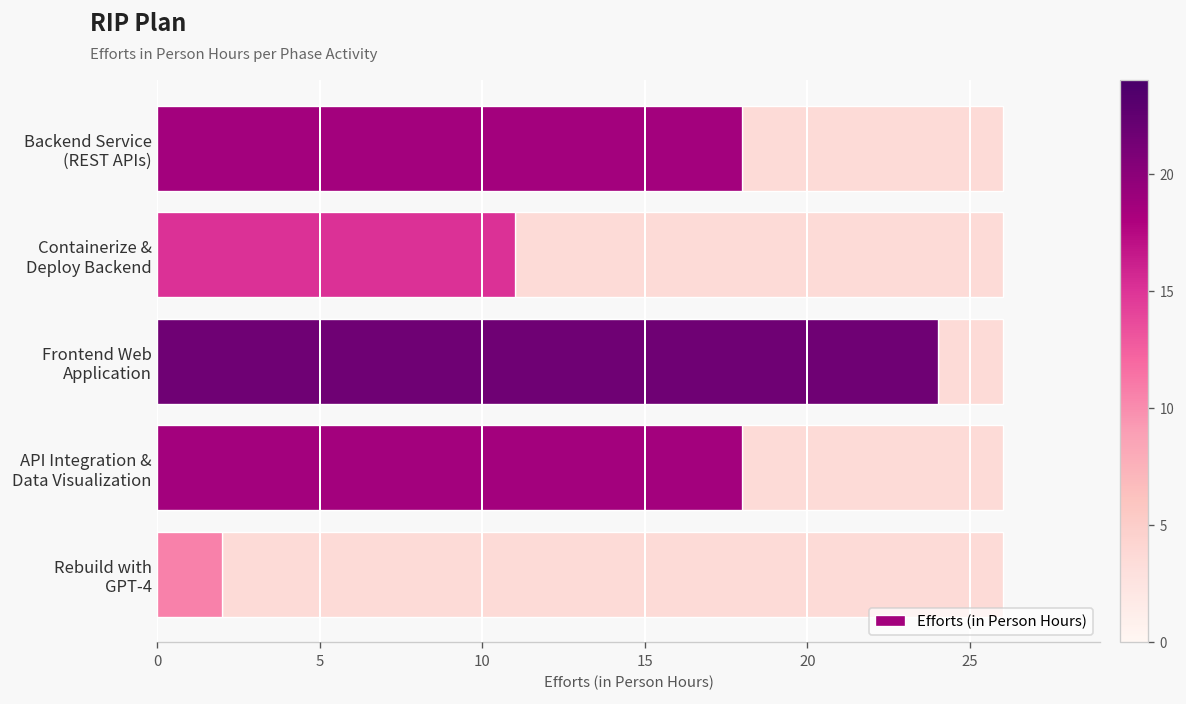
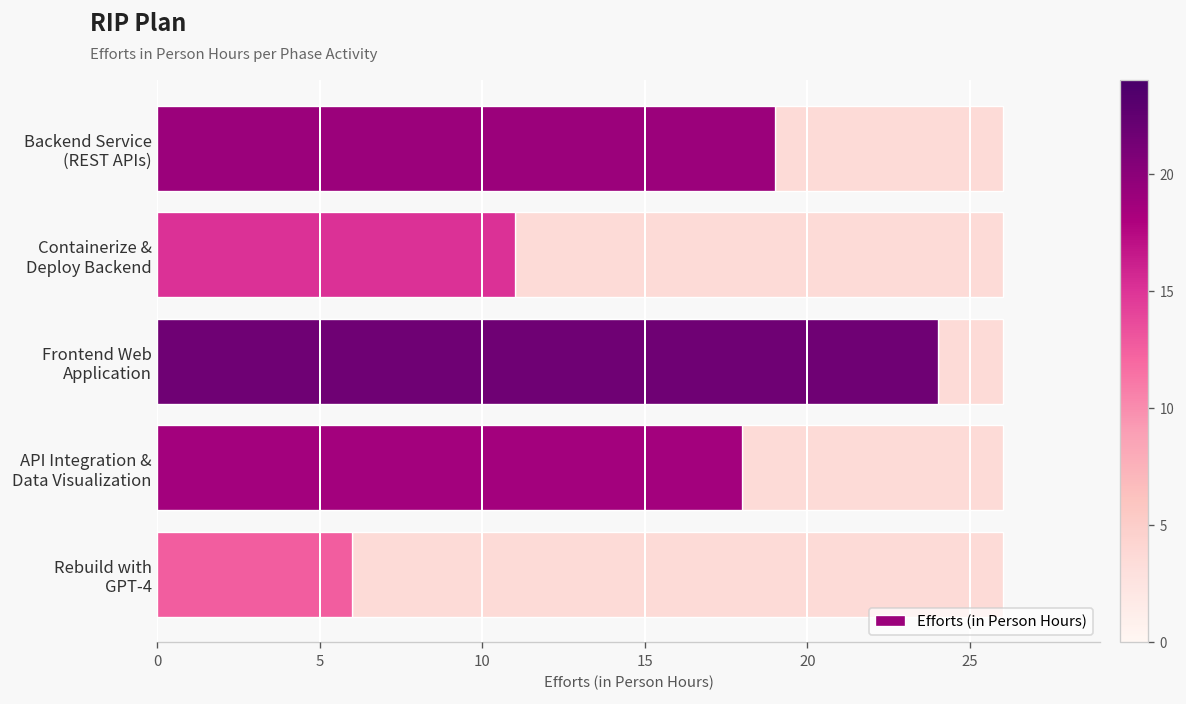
  {
    "Efforts (in Person Hours)": {
-     "Backend Service (REST APIs)": 18,
-     "Rebuild with GPT-4": 2
+     "Backend Service (REST APIs)": 19,
+     "Rebuild with GPT-4": 6
    }
  }
